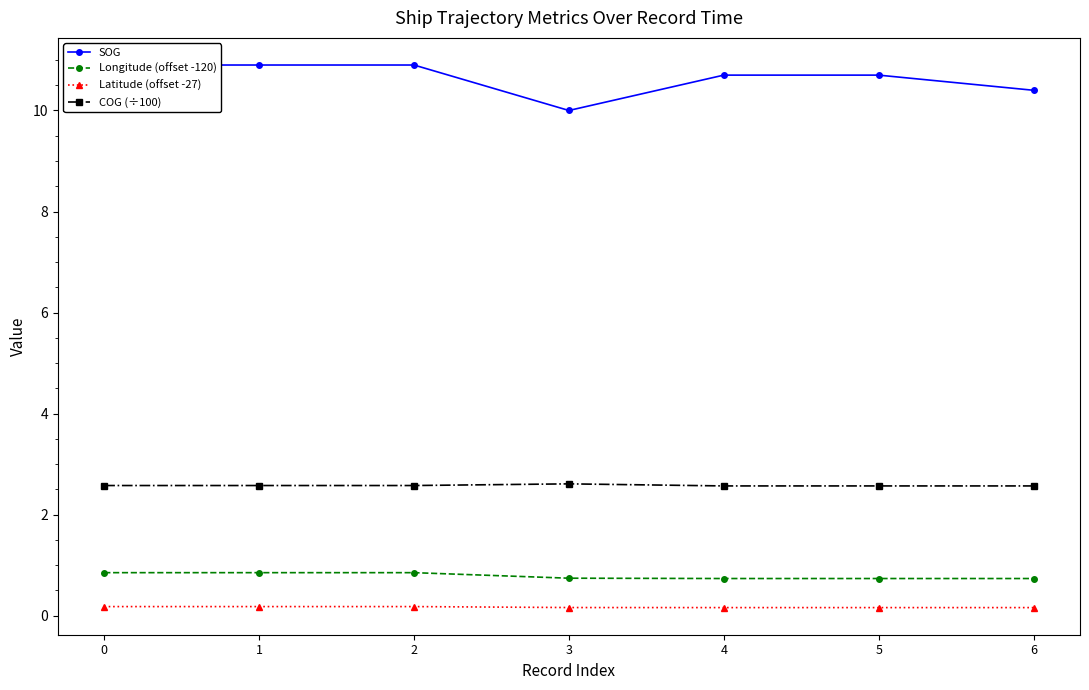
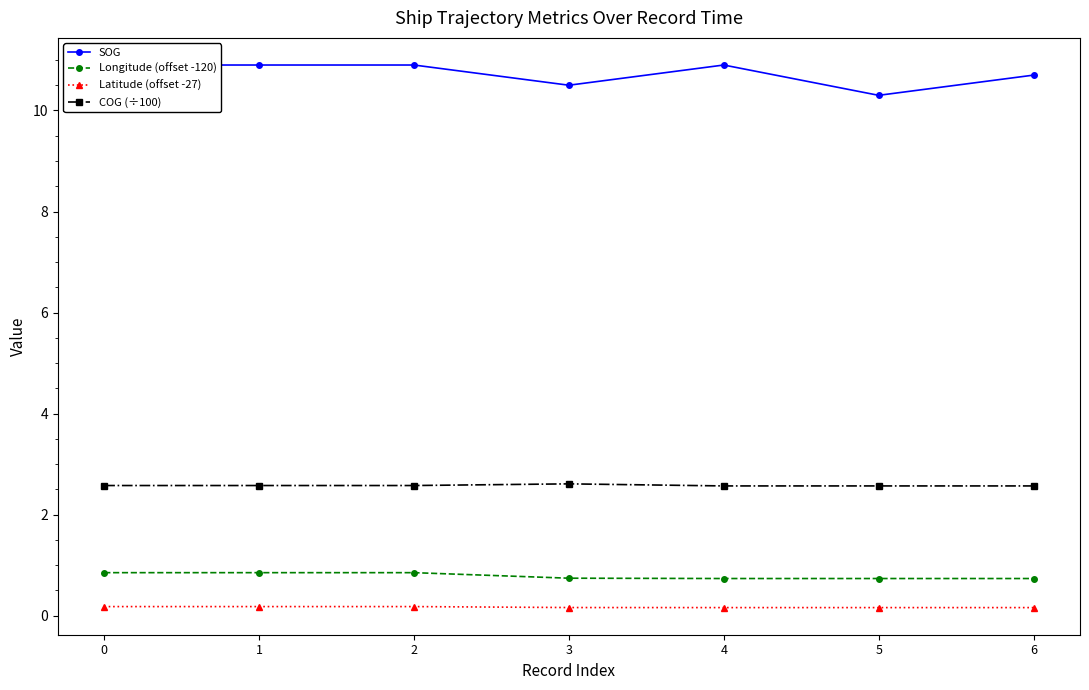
  {
    "SOG": {
      "1": 10.9,
      "2": 10.9,
-     "3": 10.0,
-     "4": 10.7,
-     "5": 10.7,
-     "6": 10.4
+     "3": 10.5,
+     "4": 10.9,
+     "5": 10.3,
+     "6": 10.7
    },
    "Longitude (offset -120)": {
      "0": 0.9,
      "1": 0.9,
      "2": 0.9,
      "3": 0.7,
      "4": 0.7,
      "5": 0.7,
      "6": 0.7
    },
    "Latitude (offset -27)": {
      "0": 0.2,
      "1": 0.2,
      "2": 0.2,
      "3": 0.2,
      "4": 0.2,
      "5": 0.2,
      "6": 0.2
    },
    "COG (÷100)": {
      "0": 2.6,
      "1": 2.6,
      "2": 2.6,
      "3": 2.6,
      "4": 2.6,
      "5": 2.6,
      "6": 2.6
    }
  }
